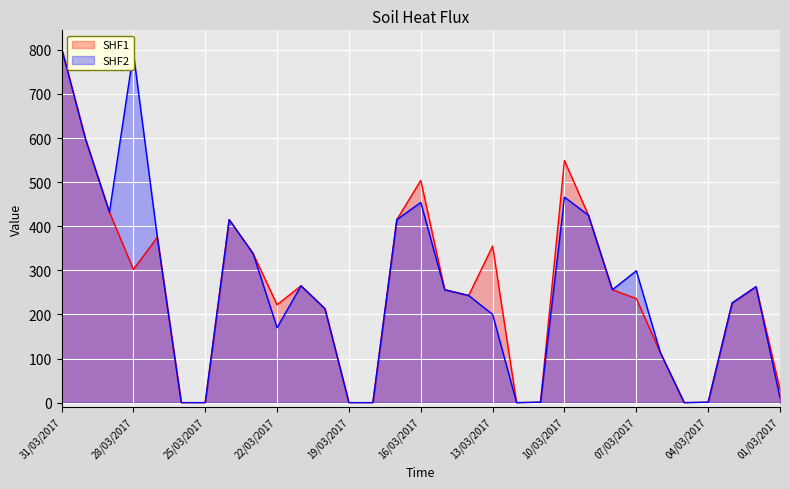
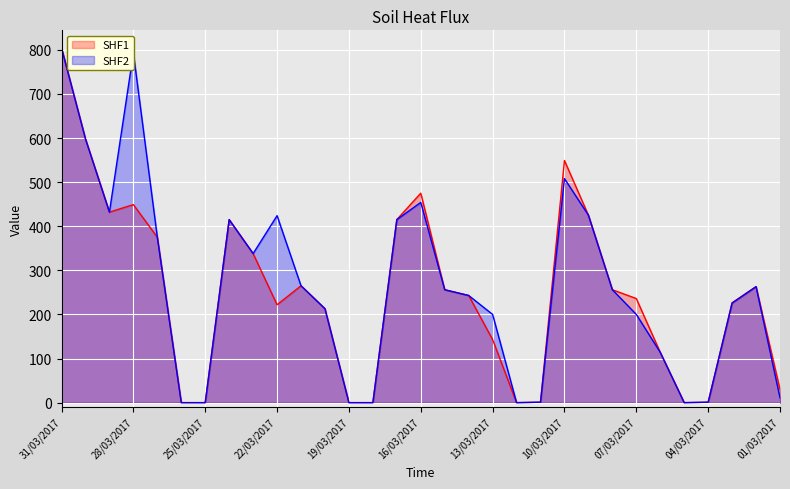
  {
    "SHF1": {
-     "28/03/2017": 300,
+     "28/03/2017": 450,
      "22/03/2017": 220,
-     "16/03/2017": 500,
-     "13/03/2017": 360,
+     "16/03/2017": 480,
+     "13/03/2017": 140,
      "10/03/2017": 550,
      "07/03/2017": 240,
      "01/03/2017": 30
    },
    "SHF2": {
-     "22/03/2017": 170,
+     "22/03/2017": 420,
      "16/03/2017": 450,
      "13/03/2017": 200,
-     "10/03/2017": 470,
-     "07/03/2017": 300,
+     "10/03/2017": 510,
+     "07/03/2017": 200,
      "01/03/2017": 10
    }
  }
